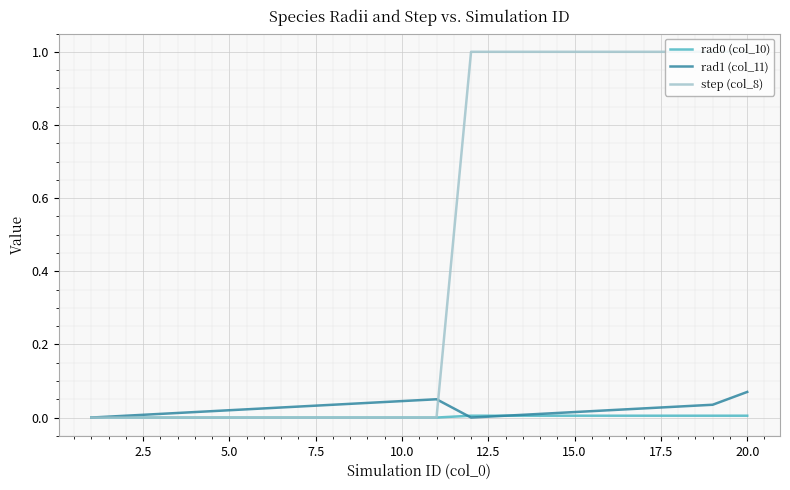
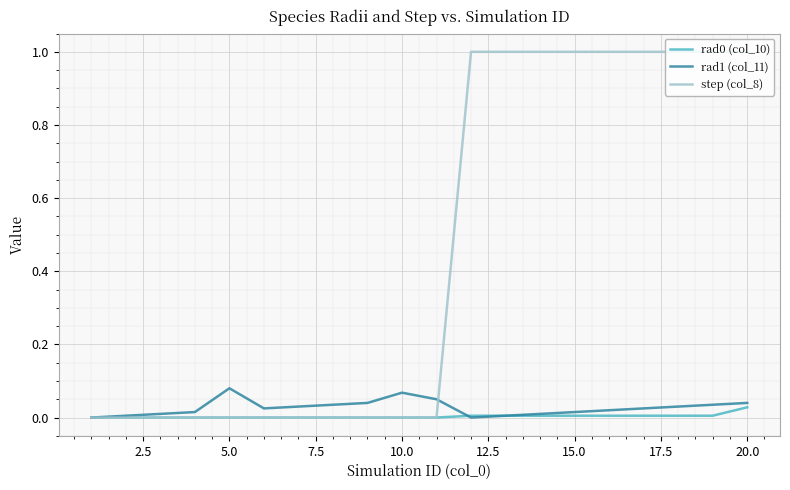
  {
    "rad0 (col_10)": {
      "15.0": 0.01,
-     "20.0": 0.01
+     "20.0": 0.03
    },
    "rad1 (col_11)": {
-     "5.0": 0.02,
-     "10.0": 0.05,
+     "5.0": 0.08,
+     "10.0": 0.07,
      "15.0": 0.02,
-     "20.0": 0.07
+     "20.0": 0.04
    },
    "step (col_8)": {
      "15.0": 1.00
    }
  }
